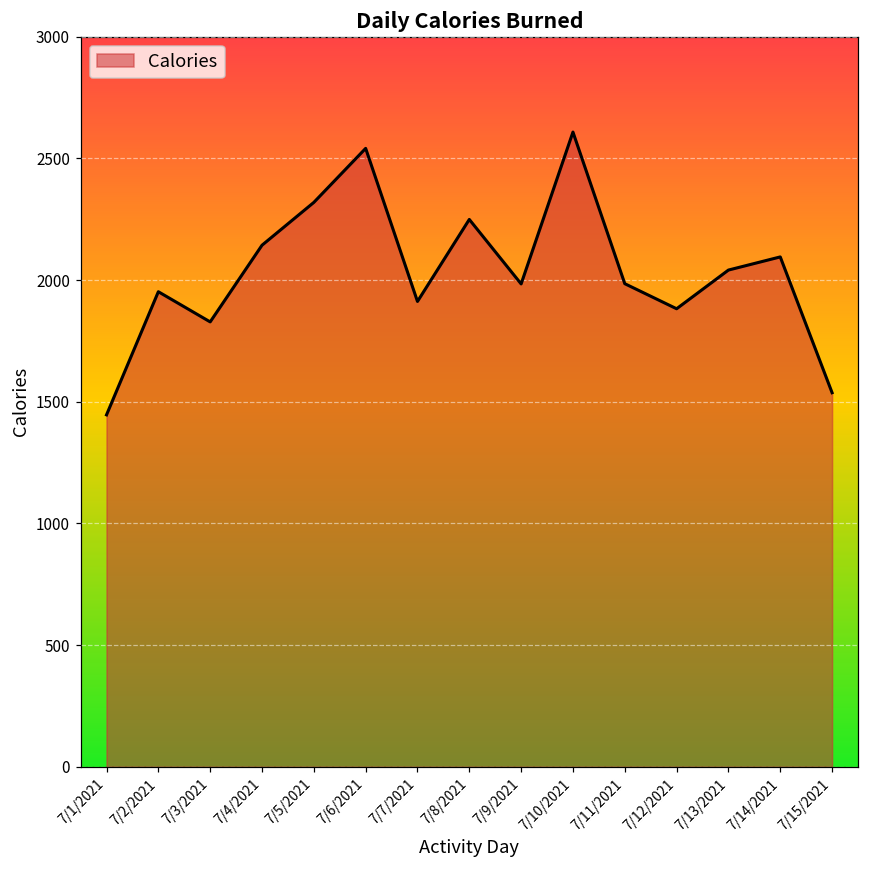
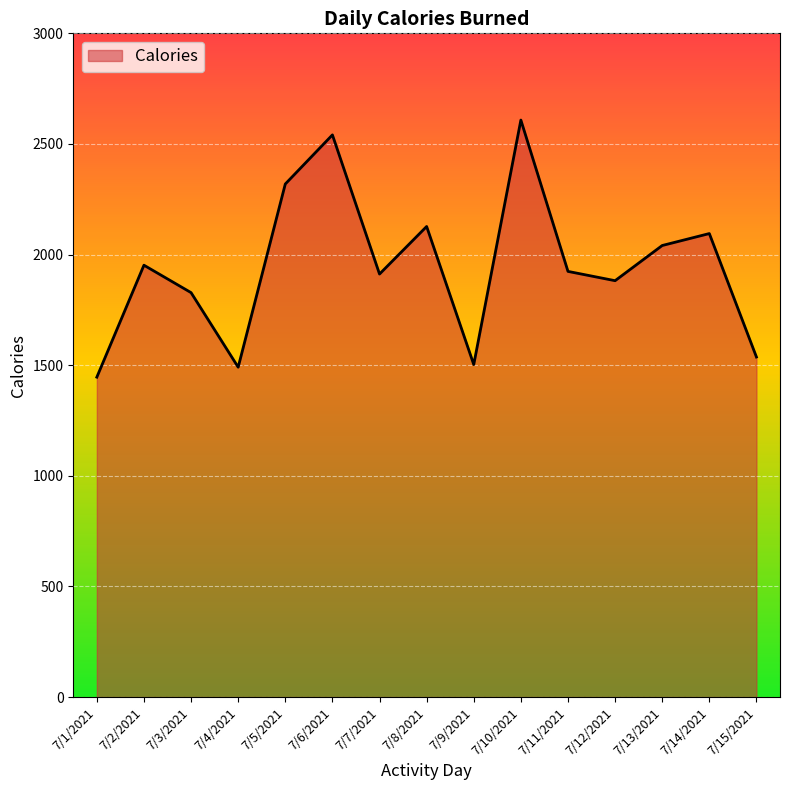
  {
    "7/1/2021": 1450,
    "7/2/2021": 1950,
    "7/3/2021": 1830,
-   "7/4/2021": 2140,
+   "7/4/2021": 1490,
    "7/5/2021": 2320,
    "7/6/2021": 2540,
    "7/7/2021": 1910,
-   "7/8/2021": 2250,
-   "7/9/2021": 1980,
+   "7/8/2021": 2130,
+   "7/9/2021": 1500,
    "7/10/2021": 2610,
-   "7/11/2021": 1990,
+   "7/11/2021": 1920,
    "7/12/2021": 1880,
    "7/13/2021": 2040,
    "7/14/2021": 2100,
    "7/15/2021": 1540
  }
